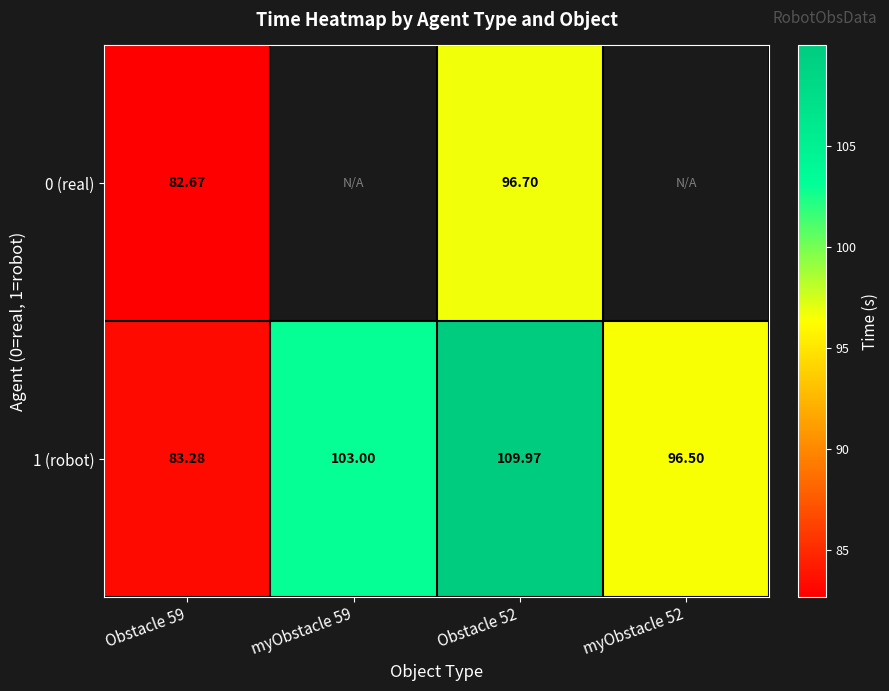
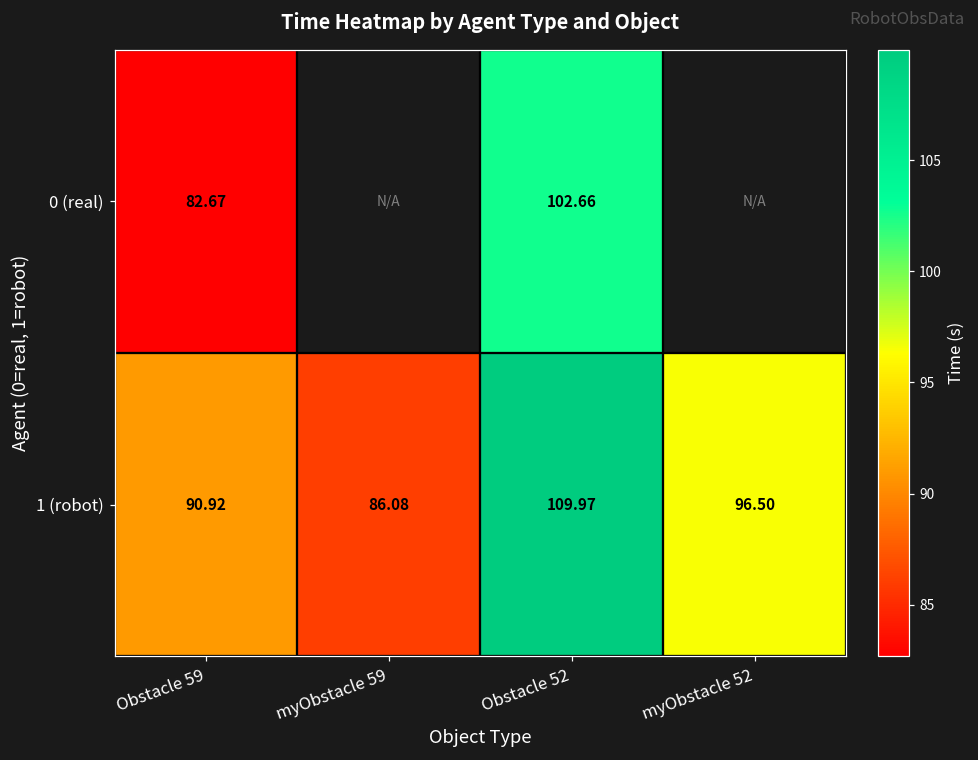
  {
    "0 (real)": {
      "Obstacle 59": 82.67,
-     "Obstacle 52": 96.70
+     "Obstacle 52": 102.66
    },
    "1 (robot)": {
-     "Obstacle 59": 83.28,
-     "myObstacle 59": 103.00,
+     "Obstacle 59": 90.92,
+     "myObstacle 59": 86.08,
      "Obstacle 52": 109.97,
      "myObstacle 52": 96.50
    }
  }
